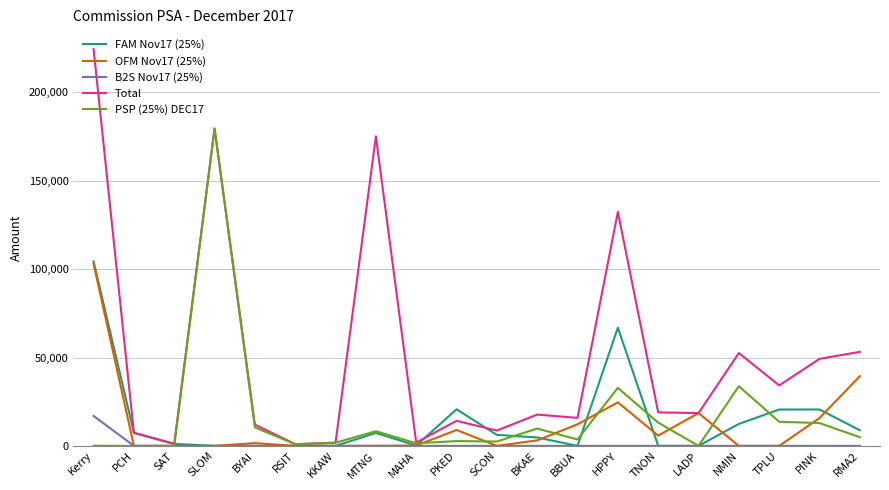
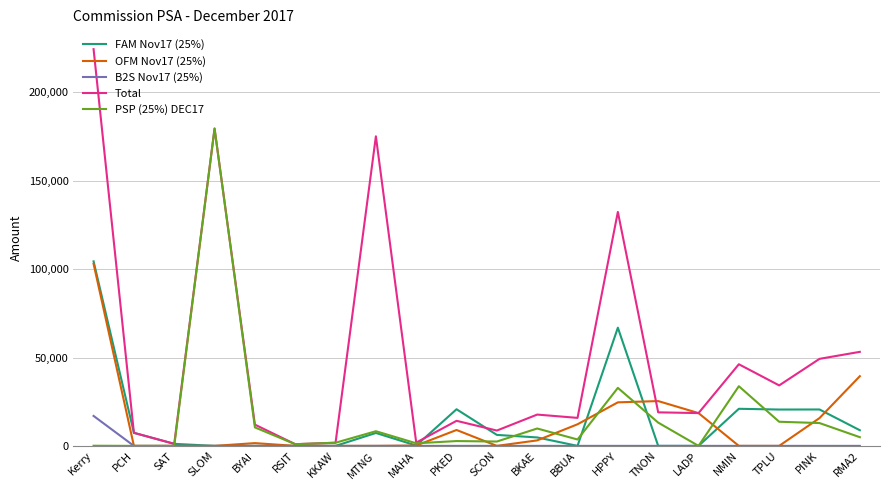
  {
    "FAM Nov17 (25%)": {
      "PKED": "21,000",
      "SCON": "6,000",
      "BKAE": "5,000",
      "HPPY": "67,000",
-     "NMIN": "12,000",
+     "NMIN": "21,000",
      "TPLU": "21,000",
      "PINK": "21,000",
      "RMA2": "9,000"
    },
    "OFM Nov17 (25%)": {
      "BYAI": "2,000",
      "PKED": "9,000",
      "BKAE": "3,000",
      "BBUA": "12,000",
      "HPPY": "25,000",
-     "TNON": "6,000",
+     "TNON": "25,000",
      "PINK": "16,000",
      "RMA2": "39,000"
    },
    "B2S Nov17 (25%)": {
      "Kerry": "17,000",
      "PKED": "0",
      "BKAE": "0",
      "HPPY": "0",
      "PINK": "0",
      "RMA2": "0"
    },
    "Total": {
      "Kerry": "224,000",
      "BYAI": "12,000",
      "MTNG": "175,000",
      "PKED": "14,000",
      "SCON": "9,000",
      "BKAE": "18,000",
      "BBUA": "16,000",
      "HPPY": "132,000",
      "TNON": "19,000",
-     "NMIN": "53,000",
+     "NMIN": "46,000",
      "TPLU": "34,000",
      "PINK": "49,000",
      "RMA2": "53,000"
    },
    "PSP (25%) DEC17": {
      "Kerry": "0",
      "BYAI": "10,000",
      "PKED": "3,000",
      "SCON": "2,000",
      "BKAE": "10,000",
      "BBUA": "4,000",
      "HPPY": "33,000",
      "TNON": "13,000",
      "NMIN": "34,000",
      "TPLU": "14,000",
      "PINK": "13,000",
      "RMA2": "5,000"
    }
  }
